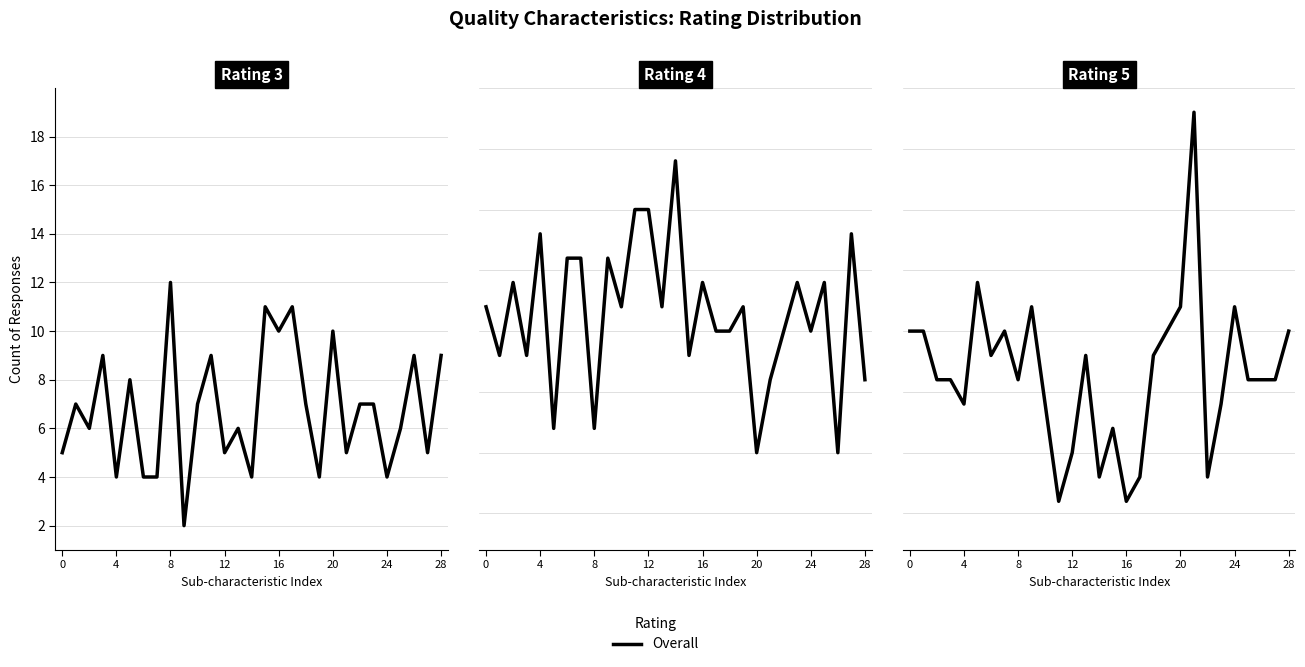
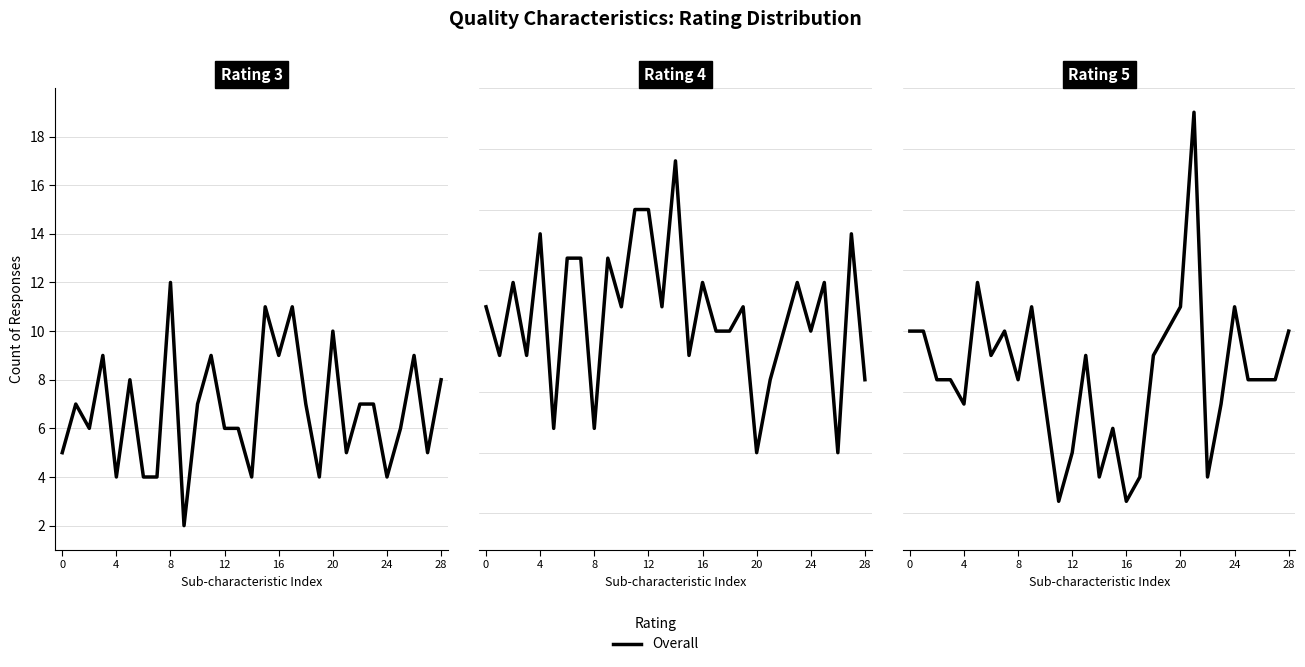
  {
    "Rating 3": {
      "0": 5,
      "4": 4,
      "8": 12,
-     "12": 5,
-     "16": 10,
+     "12": 6,
+     "16": 9,
      "20": 10,
      "24": 4,
-     "28": 9
+     "28": 8
    }
  }
